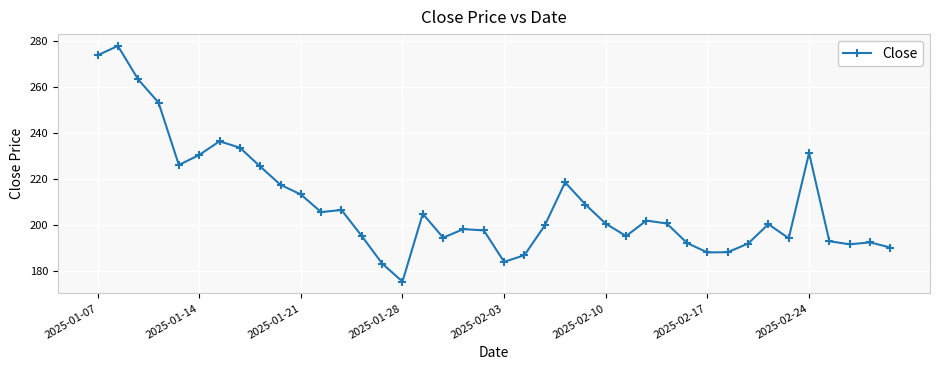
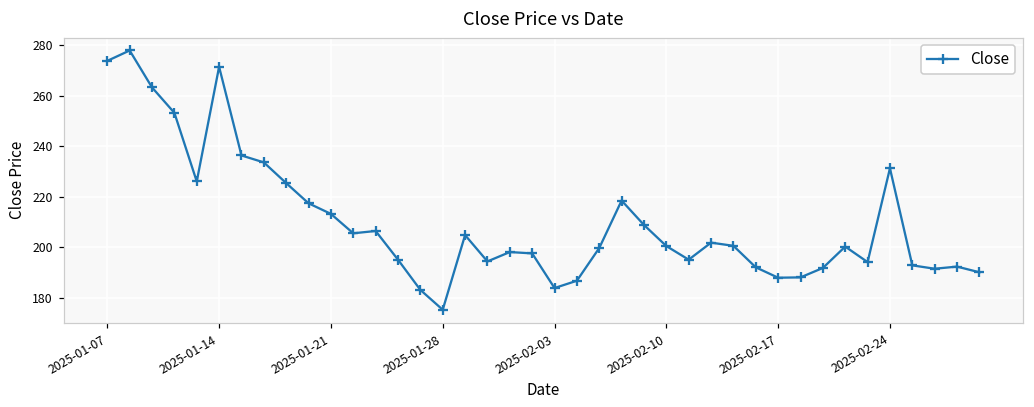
  {
    "2025-01-07": 274,
-   "2025-01-14": 230,
+   "2025-01-14": 271,
    "2025-01-21": 213,
    "2025-01-28": 175,
    "2025-02-03": 184,
    "2025-02-10": 201,
    "2025-02-17": 188,
    "2025-02-24": 231
  }
